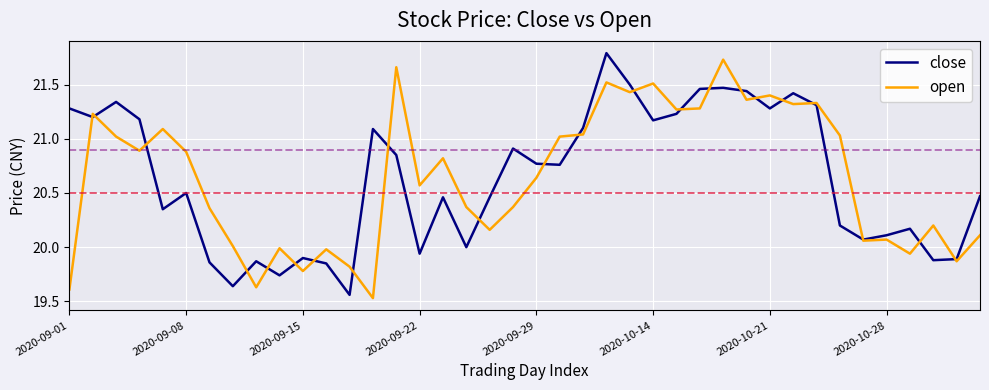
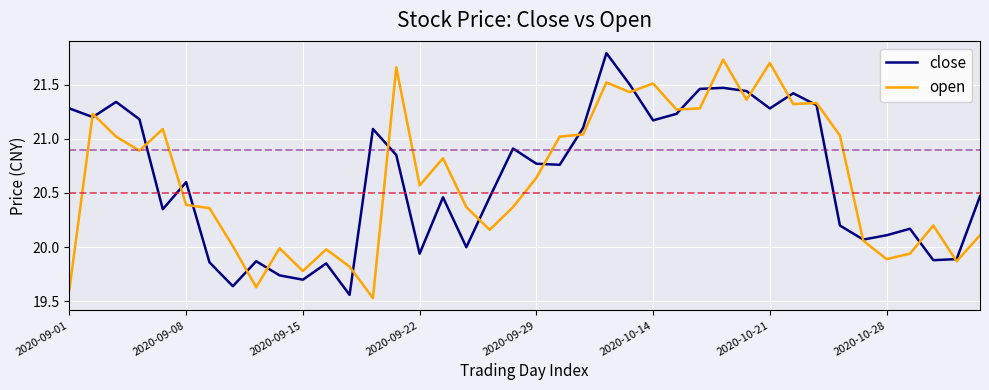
  {
    "close": {
      "2020-09-01": 21.3,
-     "2020-09-08": 20.5,
-     "2020-09-15": 19.9,
+     "2020-09-08": 20.6,
+     "2020-09-15": 19.7,
      "2020-09-22": 19.94,
      "2020-09-29": 20.77,
      "2020-10-14": 21.17,
      "2020-10-21": 21.3,
      "2020-10-28": 20.1
    },
    "open": {
      "2020-09-01": 19.61,
-     "2020-09-08": 20.88,
+     "2020-09-08": 20.39,
      "2020-09-15": 19.78,
      "2020-09-22": 20.57,
      "2020-09-29": 20.64,
      "2020-10-14": 21.51,
-     "2020-10-21": 21.4,
-     "2020-10-28": 20.07
+     "2020-10-21": 21.7,
+     "2020-10-28": 19.89
    }
  }
